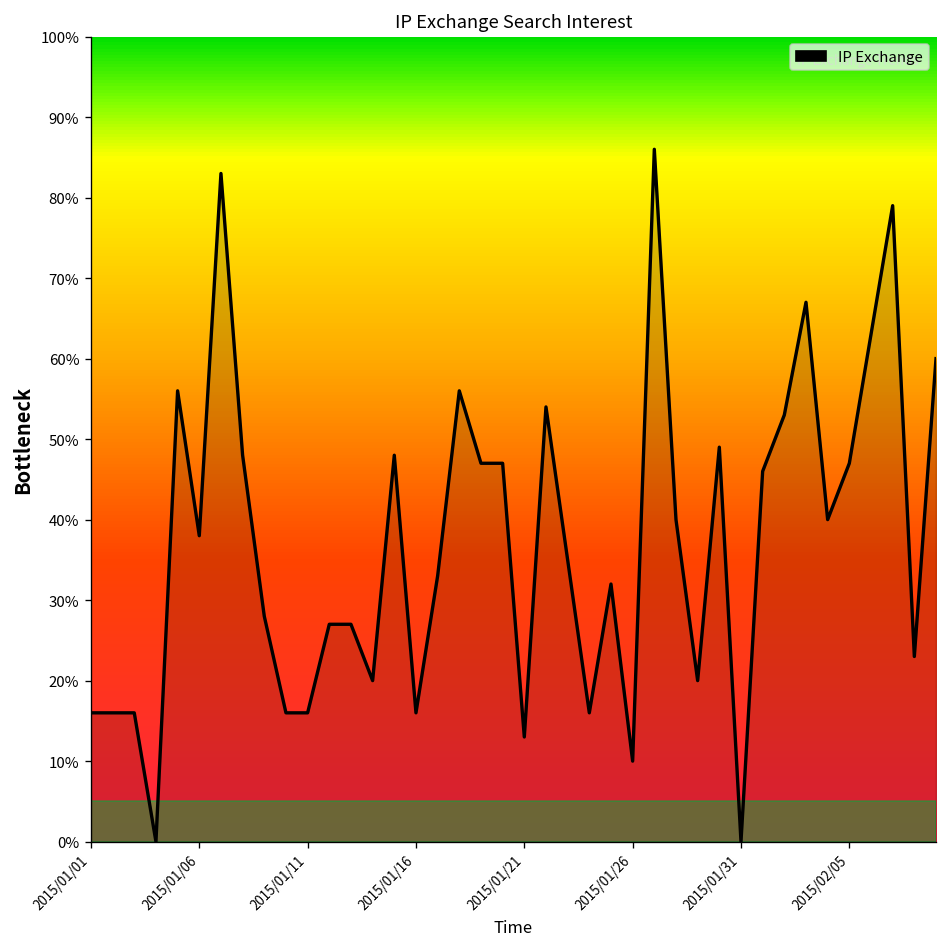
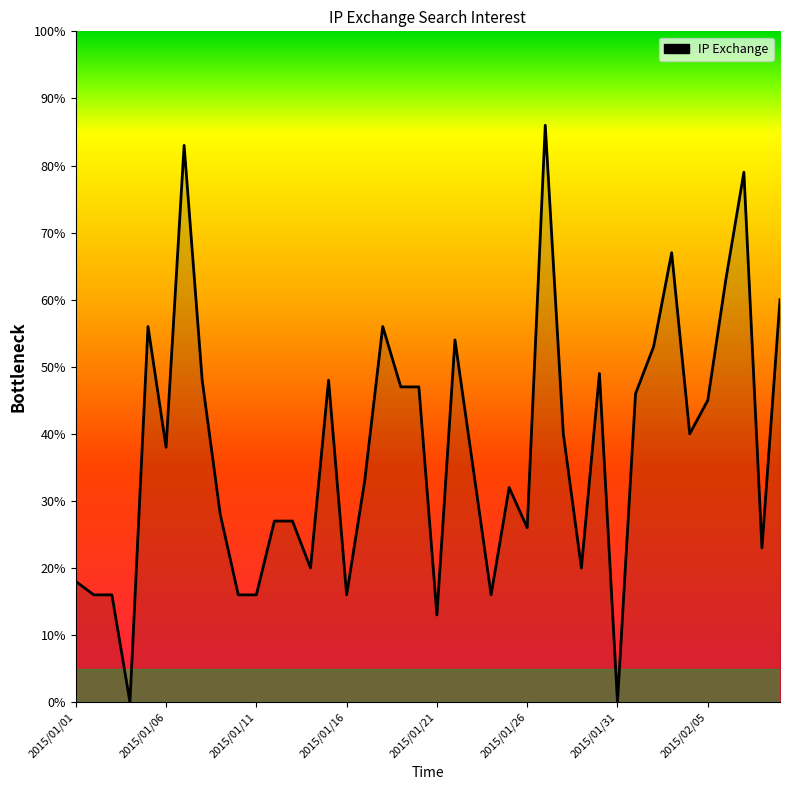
  {
-   "2015/01/01": "16%",
+   "2015/01/01": "18%",
    "2015/01/06": "38%",
    "2015/01/11": "16%",
    "2015/01/16": "16%",
    "2015/01/21": "13%",
-   "2015/01/26": "10%",
-   "2015/02/05": "47%"
+   "2015/01/26": "26%",
+   "2015/02/05": "45%"
  }
